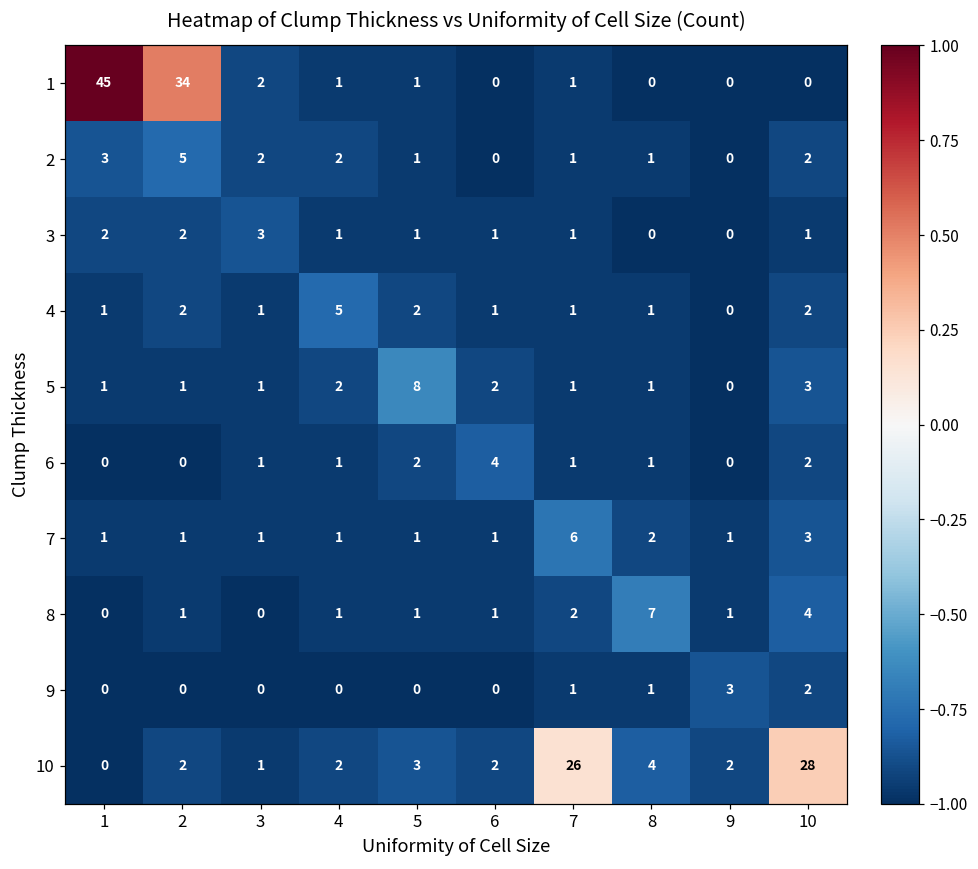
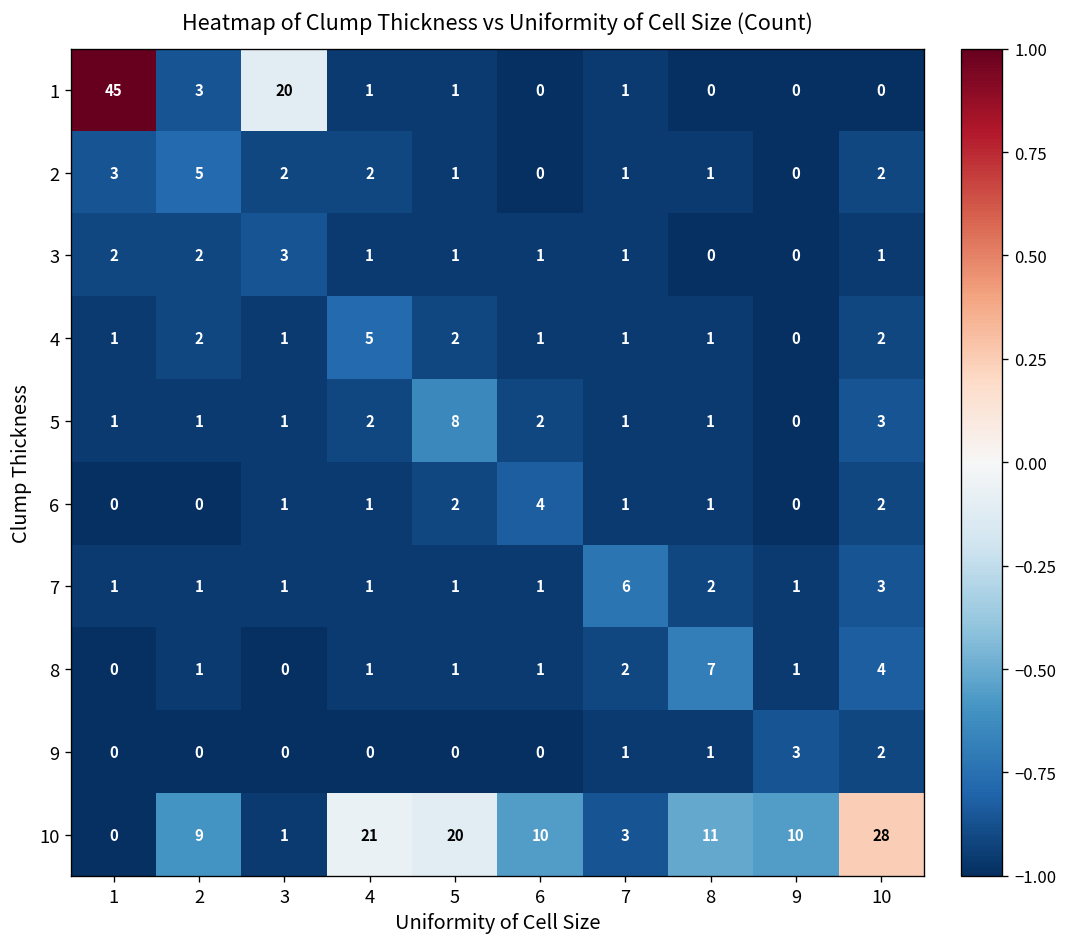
  {
    "1": {
      "1": 45,
-     "2": 34,
-     "3": 2,
+     "2": 3,
+     "3": 20,
      "4": 1,
      "5": 1,
      "6": 0,
      "7": 1,
      "8": 0,
      "9": 0,
      "10": 0
    },
    "2": {
      "1": 3,
      "2": 5,
      "3": 2,
      "4": 2,
      "5": 1,
      "6": 0,
      "7": 1,
      "8": 1,
      "9": 0,
      "10": 2
    },
    "3": {
      "1": 2,
      "2": 2,
      "3": 3,
      "4": 1,
      "5": 1,
      "6": 1,
      "7": 1,
      "8": 0,
      "9": 0,
      "10": 1
    },
    "4": {
      "1": 1,
      "2": 2,
      "3": 1,
      "4": 5,
      "5": 2,
      "6": 1,
      "7": 1,
      "8": 1,
      "9": 0,
      "10": 2
    },
    "5": {
      "1": 1,
      "2": 1,
      "3": 1,
      "4": 2,
      "5": 8,
      "6": 2,
      "7": 1,
      "8": 1,
      "9": 0,
      "10": 3
    },
    "6": {
      "1": 0,
      "2": 0,
      "3": 1,
      "4": 1,
      "5": 2,
      "6": 4,
      "7": 1,
      "8": 1,
      "9": 0,
      "10": 2
    },
    "7": {
      "1": 1,
      "2": 1,
      "3": 1,
      "4": 1,
      "5": 1,
      "6": 1,
      "7": 6,
      "8": 2,
      "9": 1,
      "10": 3
    },
    "8": {
      "1": 0,
      "2": 1,
      "3": 0,
      "4": 1,
      "5": 1,
      "6": 1,
      "7": 2,
      "8": 7,
      "9": 1,
      "10": 4
    },
    "9": {
      "1": 0,
      "2": 0,
      "3": 0,
      "4": 0,
      "5": 0,
      "6": 0,
      "7": 1,
      "8": 1,
      "9": 3,
      "10": 2
    },
    "10": {
      "1": 0,
-     "2": 2,
+     "2": 9,
      "3": 1,
-     "4": 2,
-     "5": 3,
-     "6": 2,
-     "7": 26,
-     "8": 4,
-     "9": 2,
+     "4": 21,
+     "5": 20,
+     "6": 10,
+     "7": 3,
+     "8": 11,
+     "9": 10,
      "10": 28
    }
  }
